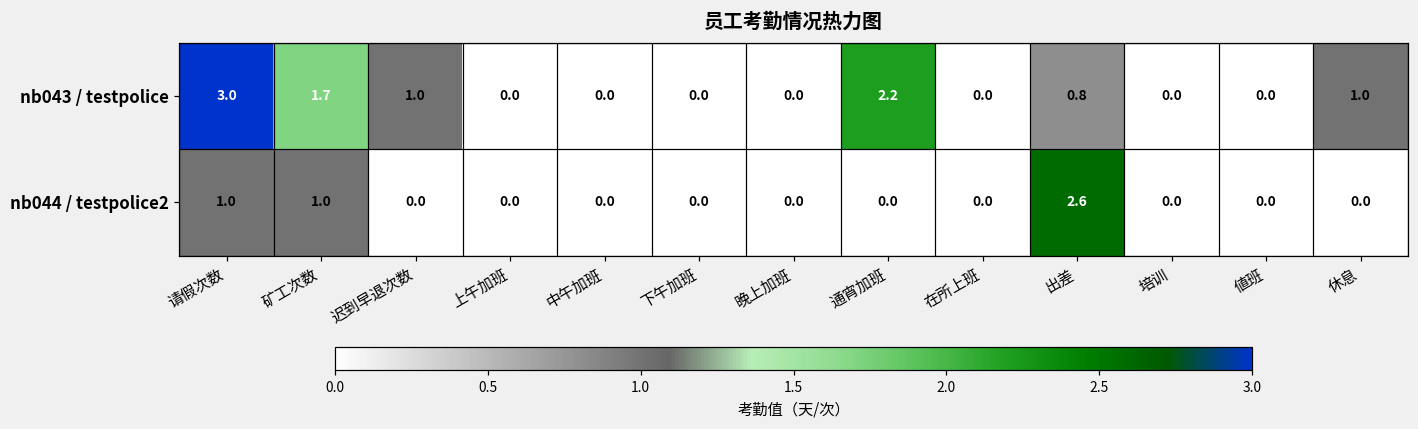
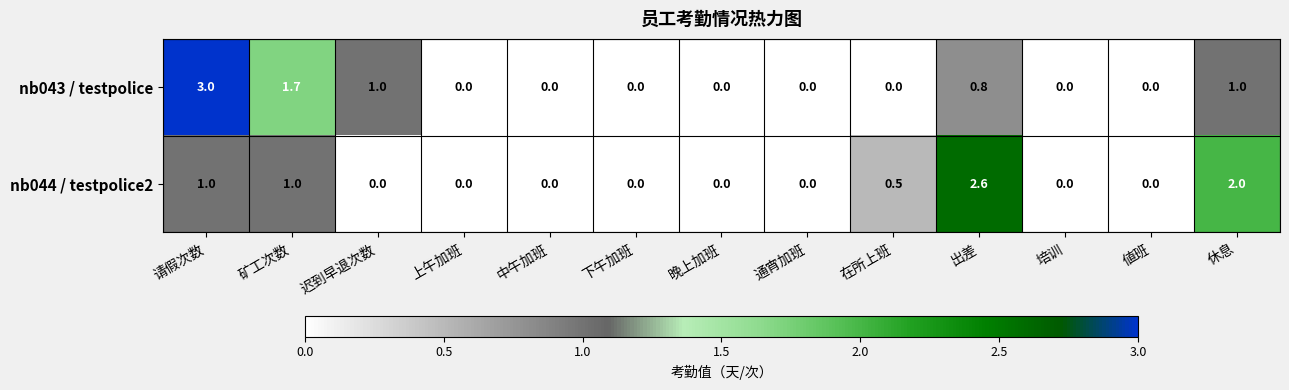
  {
    "nb043 / testpolice": {
      "请假次数": 3.0,
      "矿工次数": 1.7,
      "迟到早退次数": 1.0,
      "上午加班": 0.0,
      "中午加班": 0.0,
      "下午加班": 0.0,
      "晚上加班": 0.0,
-     "通宵加班": 2.2,
+     "通宵加班": 0.0,
      "在所上班": 0.0,
      "出差": 0.8,
      "培训": 0.0,
      "値班": 0.0,
      "休息": 1.0
    },
    "nb044 / testpolice2": {
      "请假次数": 1.0,
      "矿工次数": 1.0,
      "迟到早退次数": 0.0,
      "上午加班": 0.0,
      "中午加班": 0.0,
      "下午加班": 0.0,
      "晚上加班": 0.0,
      "通宵加班": 0.0,
-     "在所上班": 0.0,
+     "在所上班": 0.5,
      "出差": 2.6,
      "培训": 0.0,
      "値班": 0.0,
-     "休息": 0.0
+     "休息": 2.0
    }
  }
